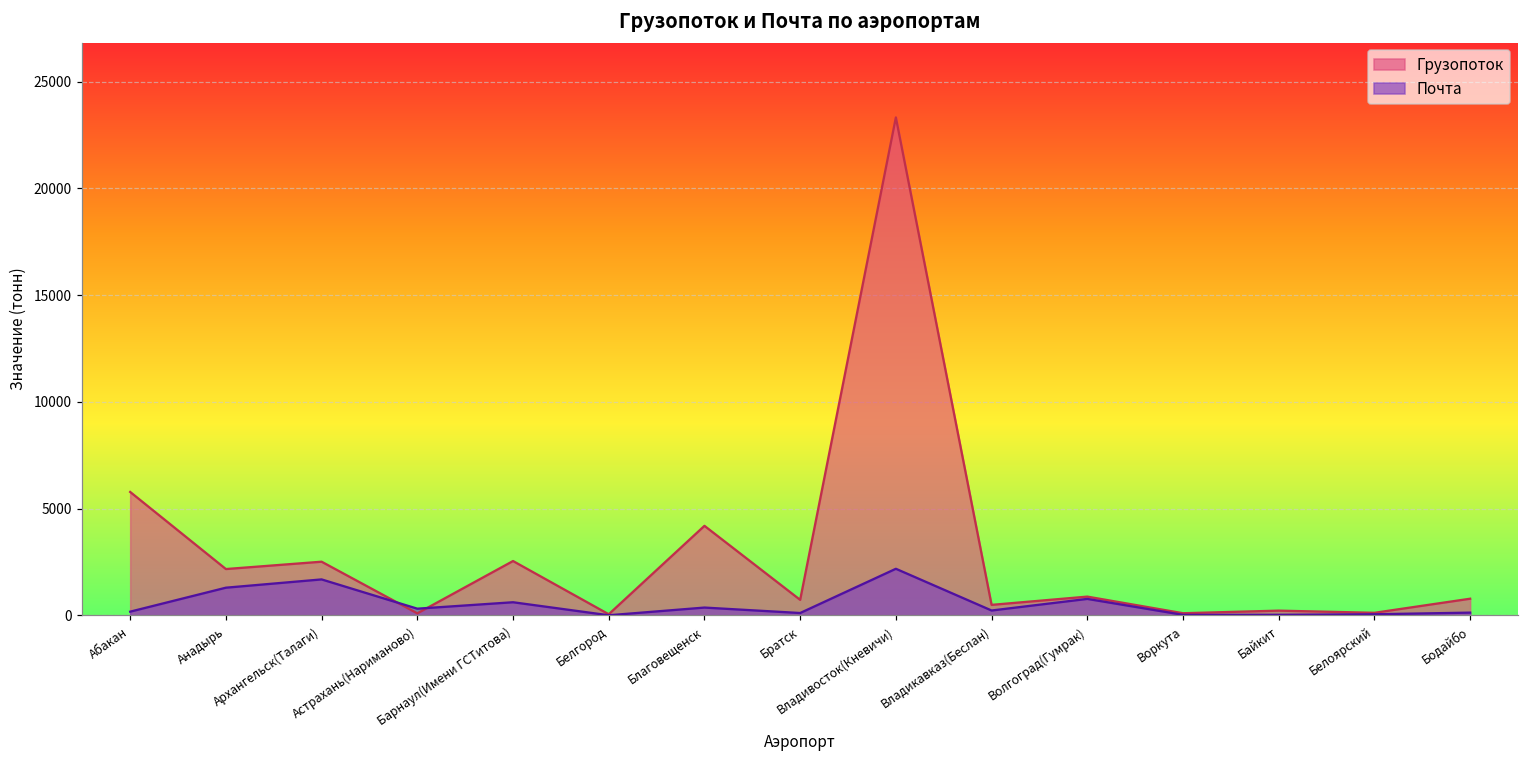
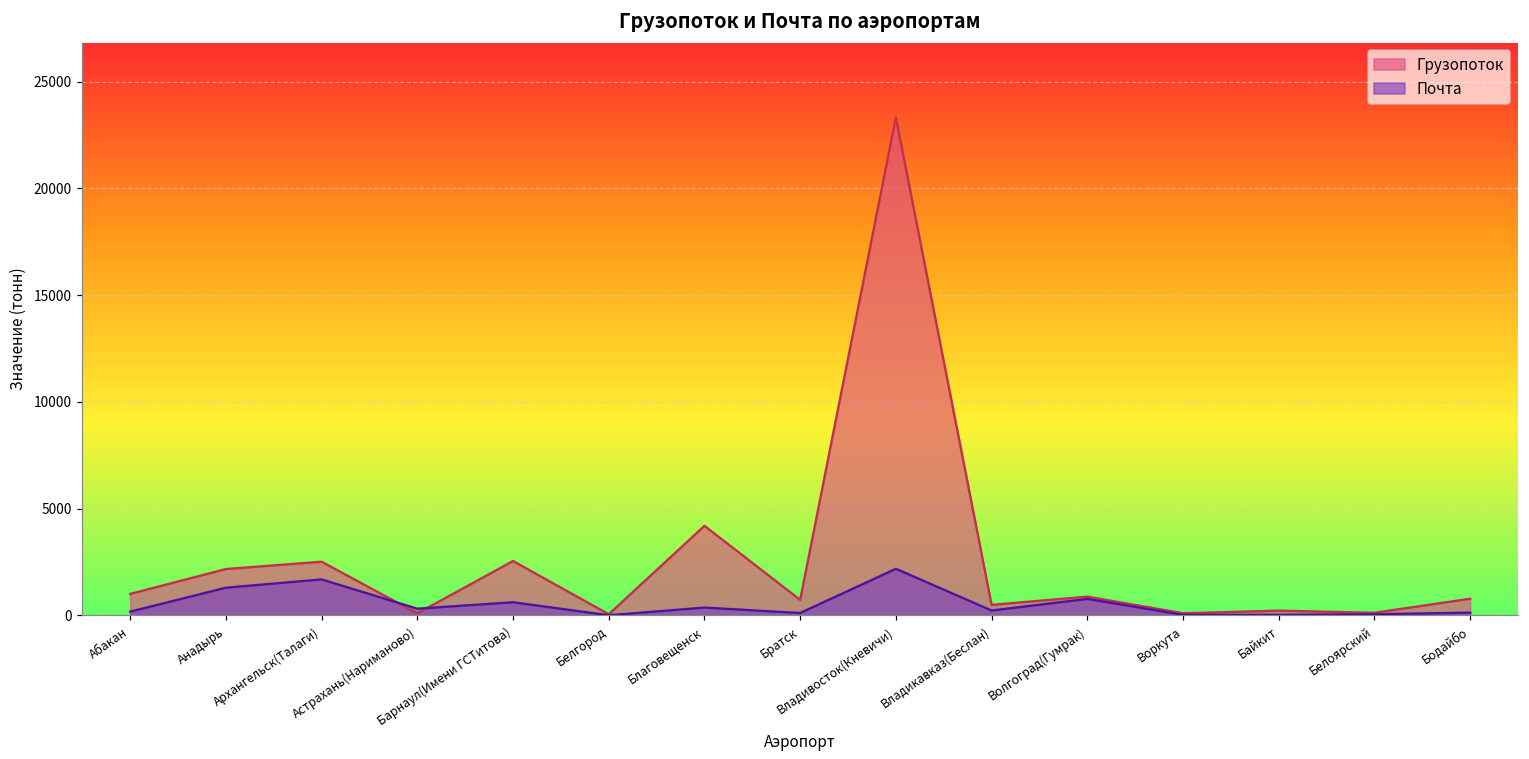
  {
    "Грузопоток": {
-     "Абакан": 5800,
+     "Абакан": 1000,
      "Анадырь": 2200,
      "Архангельск(Талаги)": 2500,
      "Астрахань(Нариманово)": 100,
      "Барнаул(Имени ГСТитова)": 2500,
      "Благовещенск": 4200,
      "Братск": 700,
      "Владивосток(Кневичи)": 23300,
      "Владикавказ(Беслан)": 500,
      "Байкит": 200,
      "Бодайбо": 800
    },
    "Почта": {
      "Абакан": 200,
      "Анадырь": 1300,
      "Архангельск(Талаги)": 1700,
      "Астрахань(Нариманово)": 300,
      "Барнаул(Имени ГСТитова)": 600,
      "Благовещенск": 400,
      "Братск": 100,
      "Владивосток(Кневичи)": 2200,
      "Владикавказ(Беслан)": 200,
      "Байкит": 0,
      "Бодайбо": 100
    }
  }
